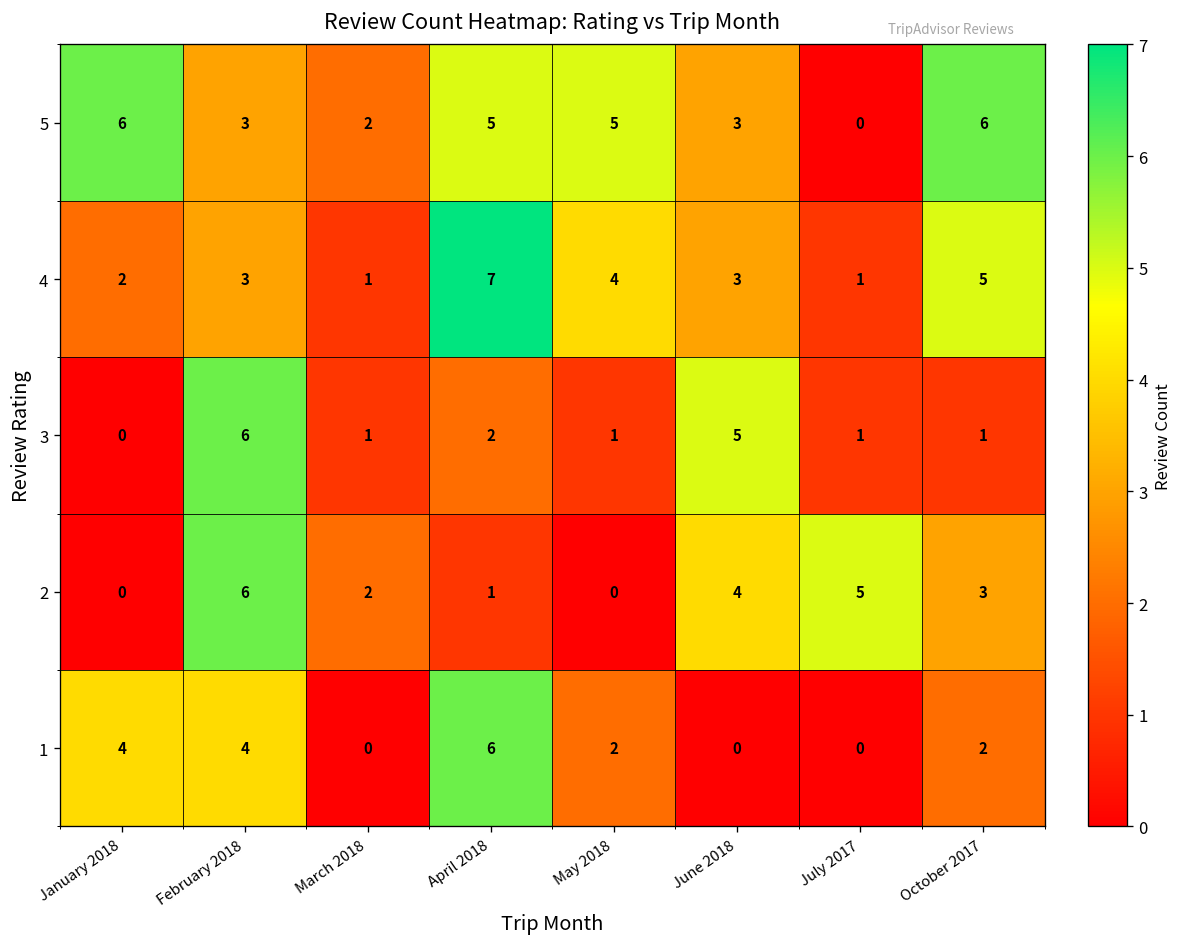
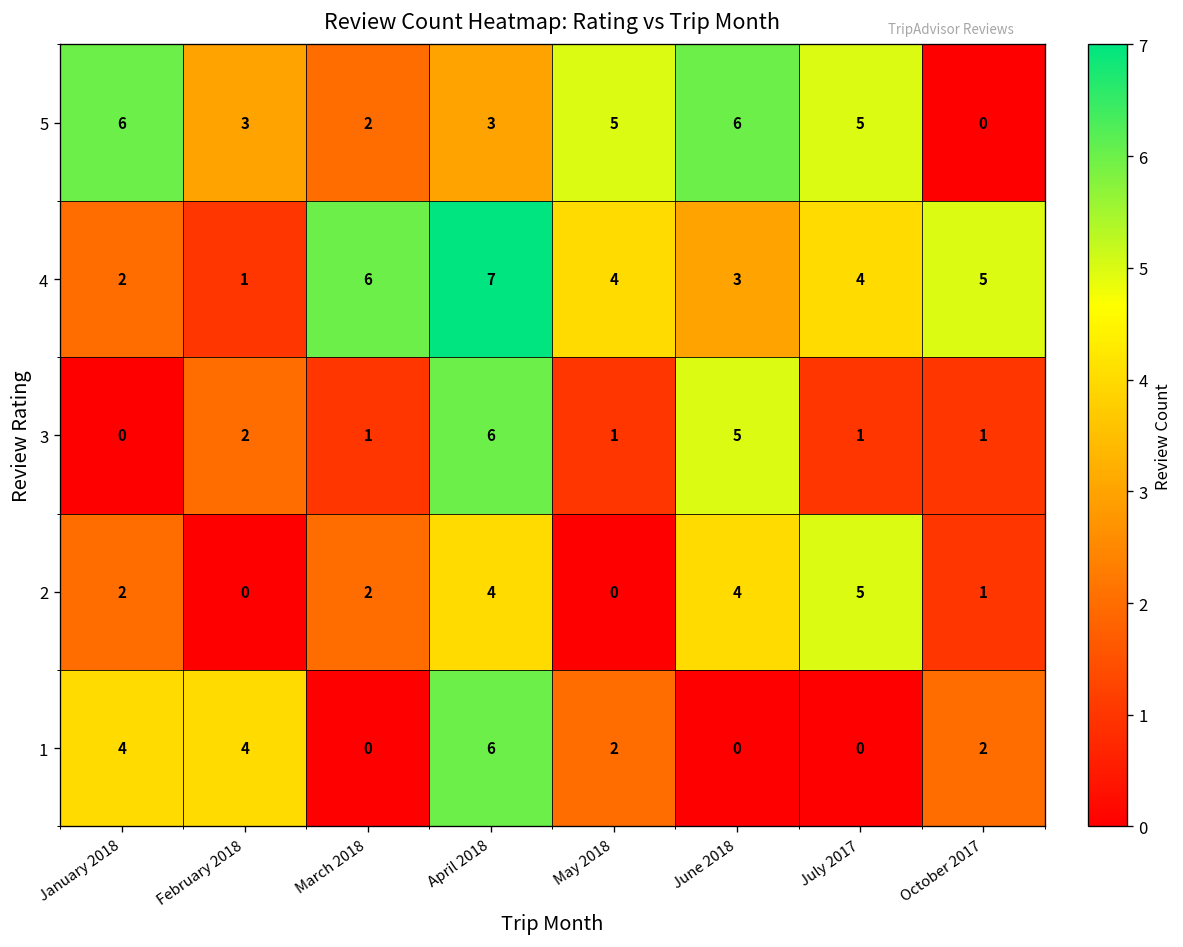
  {
    "5": {
      "January 2018": 6,
      "February 2018": 3,
      "March 2018": 2,
-     "April 2018": 5,
+     "April 2018": 3,
      "May 2018": 5,
-     "June 2018": 3,
-     "July 2017": 0,
-     "October 2017": 6
+     "June 2018": 6,
+     "July 2017": 5,
+     "October 2017": 0
    },
    "4": {
      "January 2018": 2,
-     "February 2018": 3,
-     "March 2018": 1,
+     "February 2018": 1,
+     "March 2018": 6,
      "April 2018": 7,
      "May 2018": 4,
      "June 2018": 3,
-     "July 2017": 1,
+     "July 2017": 4,
      "October 2017": 5
    },
    "3": {
      "January 2018": 0,
-     "February 2018": 6,
+     "February 2018": 2,
      "March 2018": 1,
-     "April 2018": 2,
+     "April 2018": 6,
      "May 2018": 1,
      "June 2018": 5,
      "July 2017": 1,
      "October 2017": 1
    },
    "2": {
-     "January 2018": 0,
-     "February 2018": 6,
+     "January 2018": 2,
+     "February 2018": 0,
      "March 2018": 2,
-     "April 2018": 1,
+     "April 2018": 4,
      "May 2018": 0,
      "June 2018": 4,
      "July 2017": 5,
-     "October 2017": 3
+     "October 2017": 1
    },
    "1": {
      "January 2018": 4,
      "February 2018": 4,
      "March 2018": 0,
      "April 2018": 6,
      "May 2018": 2,
      "June 2018": 0,
      "July 2017": 0,
      "October 2017": 2
    }
  }
